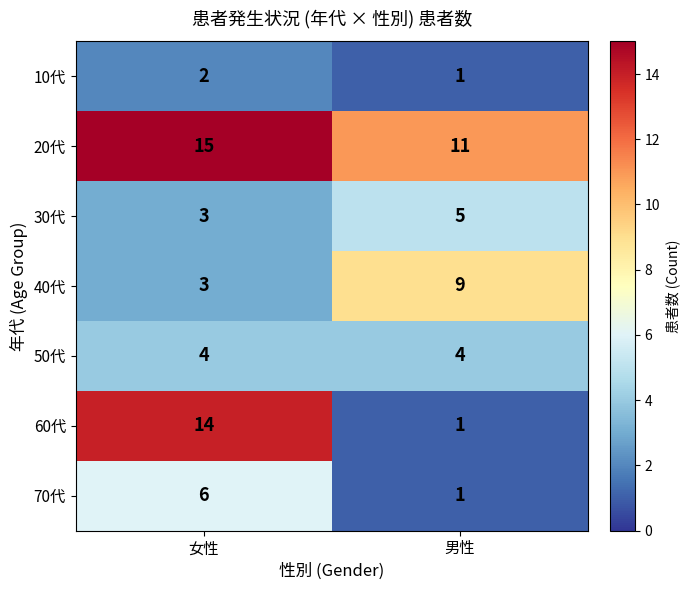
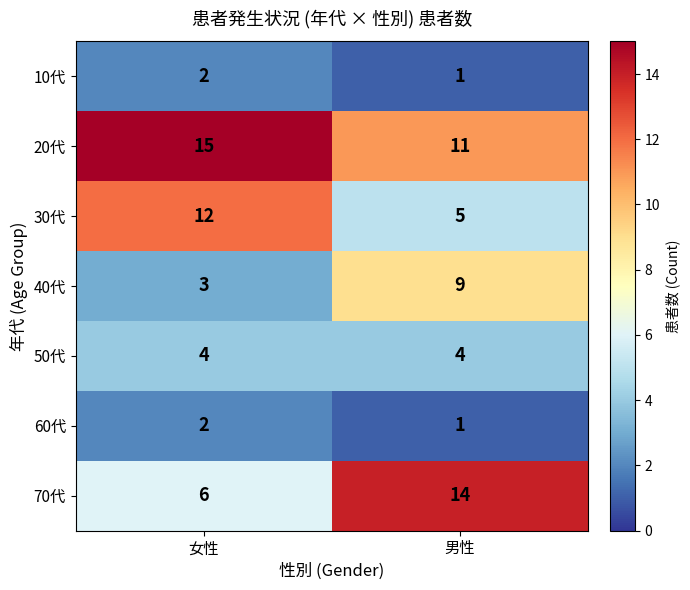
  {
    "10代": {
      "女性": 2,
      "男性": 1
    },
    "20代": {
      "女性": 15,
      "男性": 11
    },
    "30代": {
-     "女性": 3,
+     "女性": 12,
      "男性": 5
    },
    "40代": {
      "女性": 3,
      "男性": 9
    },
    "50代": {
      "女性": 4,
      "男性": 4
    },
    "60代": {
-     "女性": 14,
+     "女性": 2,
      "男性": 1
    },
    "70代": {
      "女性": 6,
-     "男性": 1
+     "男性": 14
    }
  }
